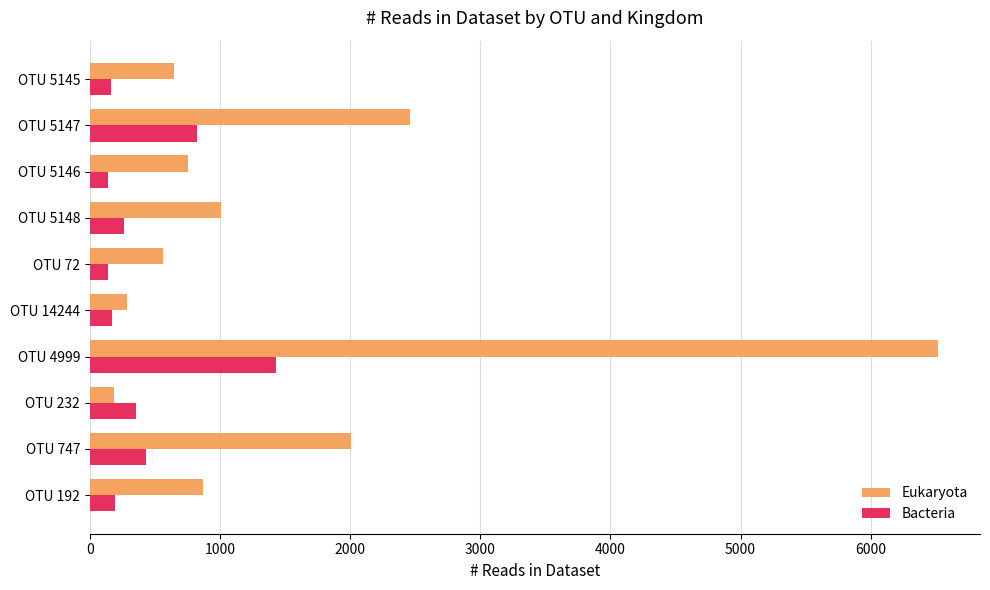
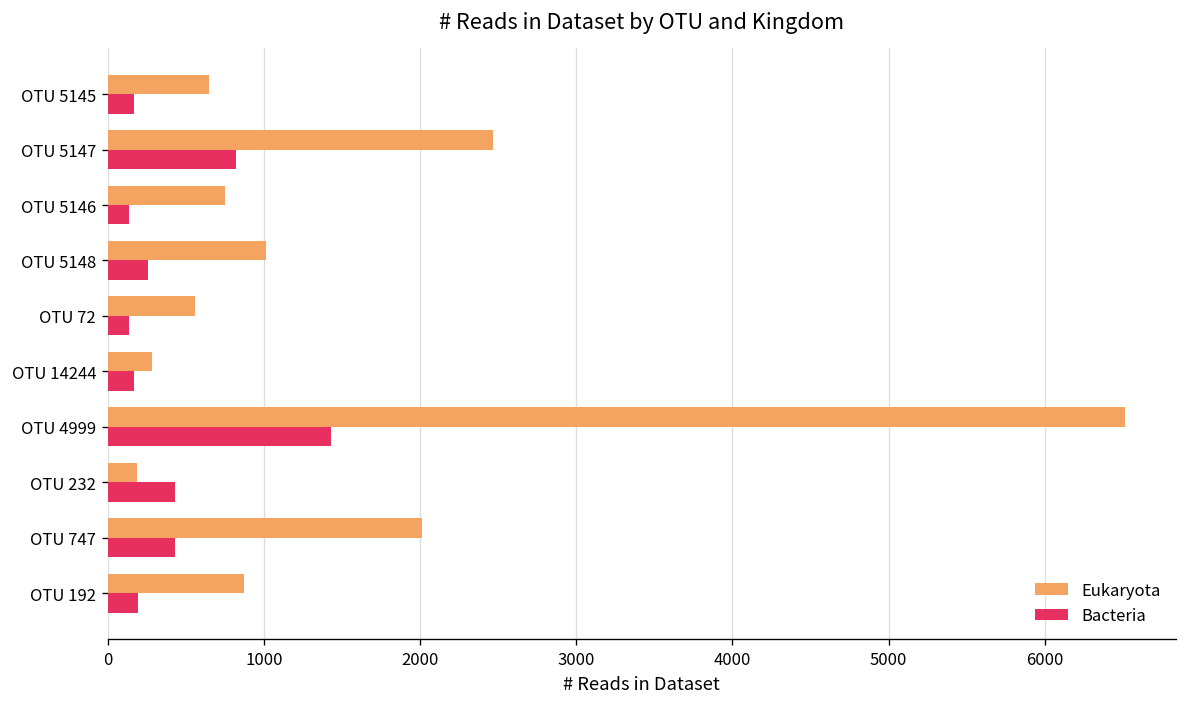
  {
    "Eukaryota": {
      "OTU 5145": 650,
      "OTU 5147": 2460,
      "OTU 5146": 750,
      "OTU 5148": 1010,
      "OTU 72": 560,
      "OTU 14244": 290,
      "OTU 4999": 6510,
      "OTU 232": 190,
      "OTU 747": 2010,
      "OTU 192": 870
    },
    "Bacteria": {
      "OTU 5145": 170,
      "OTU 5147": 820,
      "OTU 5146": 140,
      "OTU 5148": 260,
      "OTU 72": 140,
      "OTU 14244": 170,
      "OTU 4999": 1430,
-     "OTU 232": 350,
+     "OTU 232": 430,
      "OTU 747": 430,
      "OTU 192": 200
    }
  }
